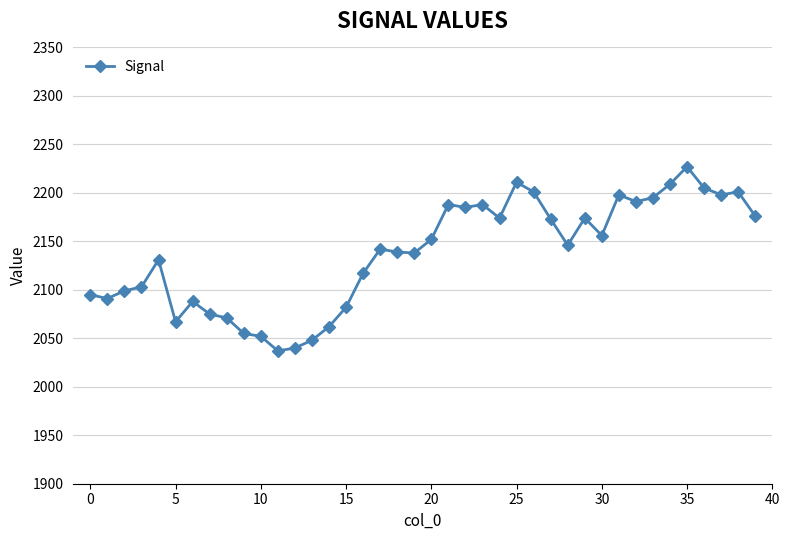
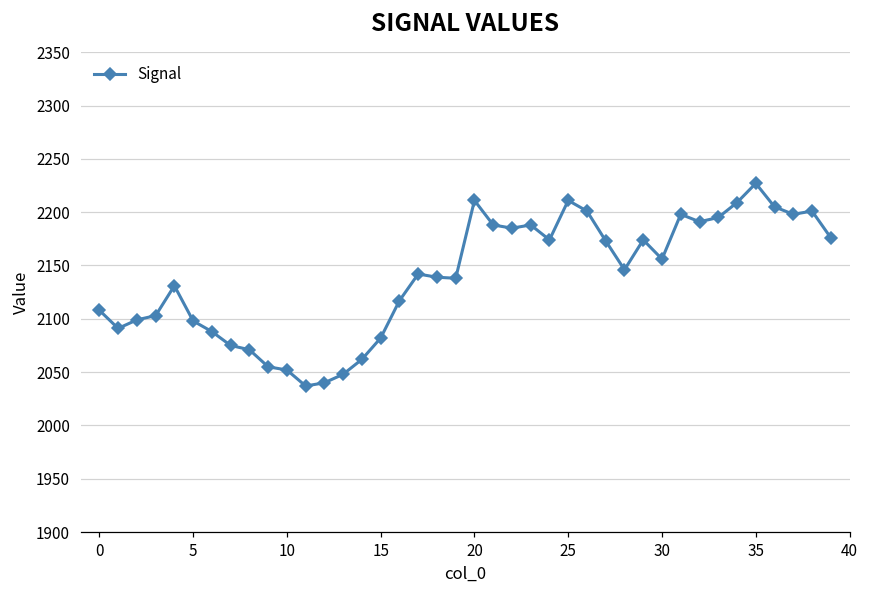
  {
-   "0": 2100,
-   "5": 2070,
+   "0": 2110,
+   "5": 2100,
    "10": 2050,
    "15": 2080,
-   "20": 2150,
+   "20": 2210,
    "25": 2210,
    "30": 2160,
    "35": 2230
  }
